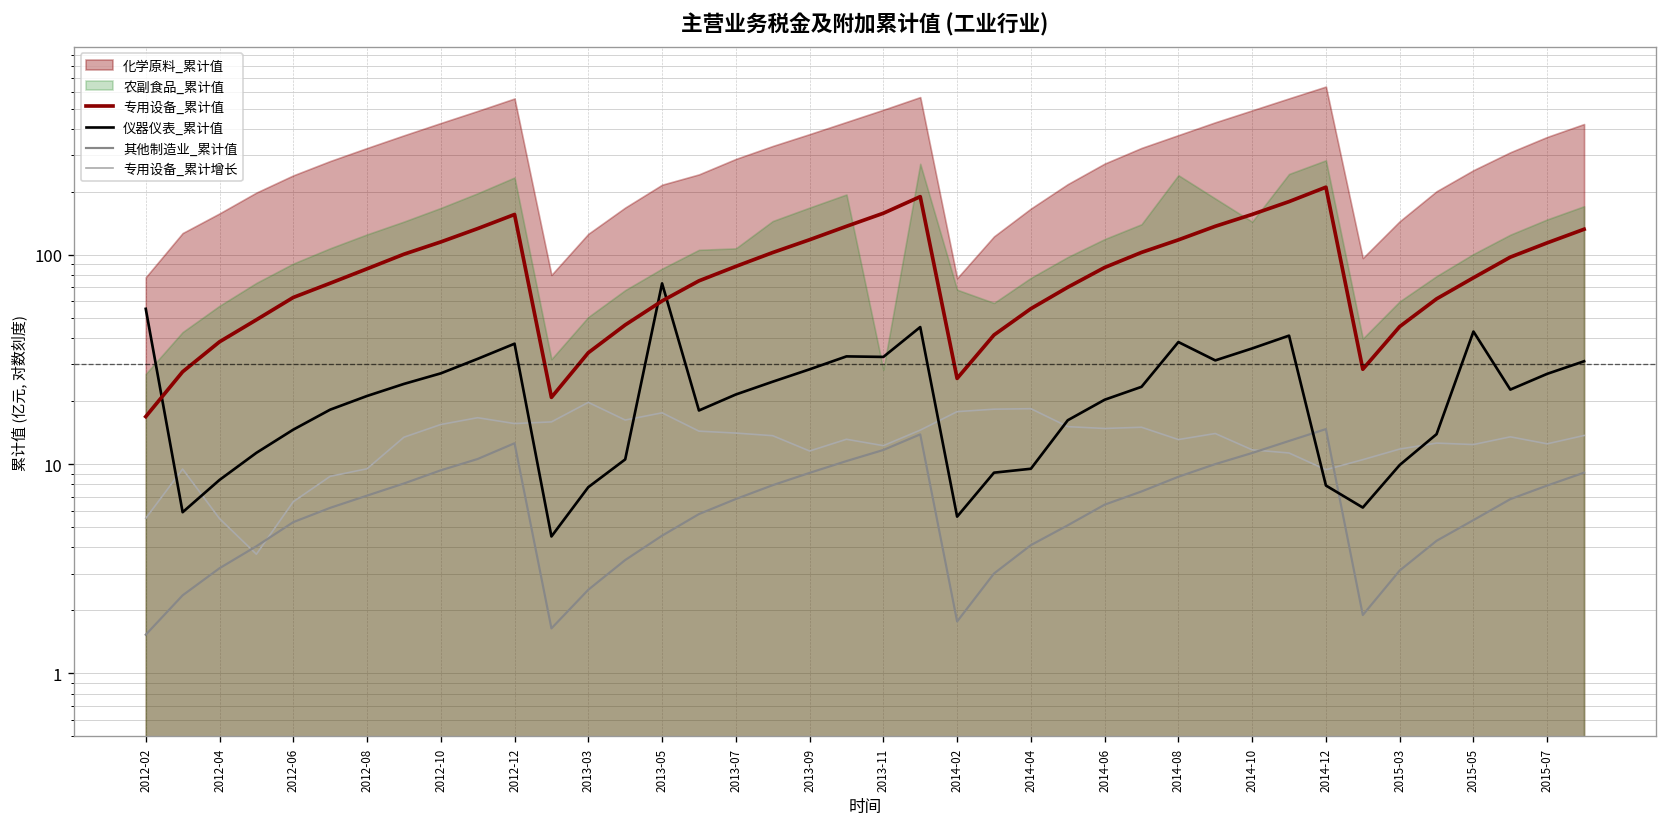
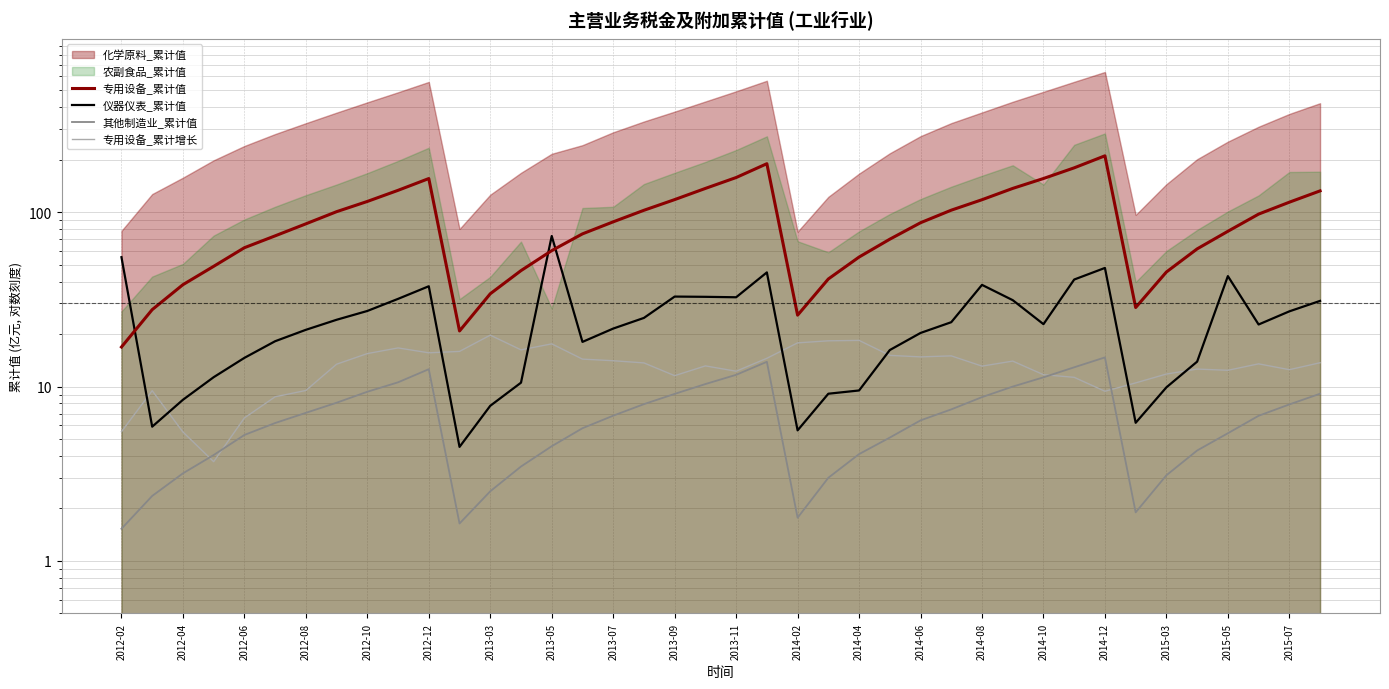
  {
    "仪器仪表_累计值": {
      "2012-02": 55,
      "2012-04": 8,
      "2012-06": 15,
      "2012-08": 21,
      "2012-10": 27,
      "2012-12": 38,
      "2013-03": 8,
      "2013-05": 73,
      "2013-07": 22,
-     "2013-09": 28,
+     "2013-09": 33,
      "2013-11": 33,
      "2014-02": 5.6,
      "2014-04": 10,
      "2014-06": 20,
      "2014-08": 38,
-     "2014-10": 36,
-     "2014-12": 8,
+     "2014-10": 23,
+     "2014-12": 48,
      "2015-03": 10,
      "2015-05": 43,
      "2015-07": 27
    },
    "农副食品_累计值": {
      "2012-02": 27,
-     "2012-04": 57,
+     "2012-04": 51,
      "2012-06": 90,
      "2012-08": 130,
      "2012-10": 170,
      "2012-12": 230,
-     "2013-03": 50,
-     "2013-05": 90,
+     "2013-03": 43,
+     "2013-05": 28,
      "2013-07": 110,
      "2013-09": 170,
-     "2013-11": 28,
+     "2013-11": 230,
      "2014-02": 68,
      "2014-04": 80,
      "2014-06": 120,
-     "2014-08": 240,
+     "2014-08": 160,
      "2014-10": 140,
      "2014-12": 280,
      "2015-03": 60,
      "2015-05": 100,
-     "2015-07": 150
+     "2015-07": 170
    }
  }
